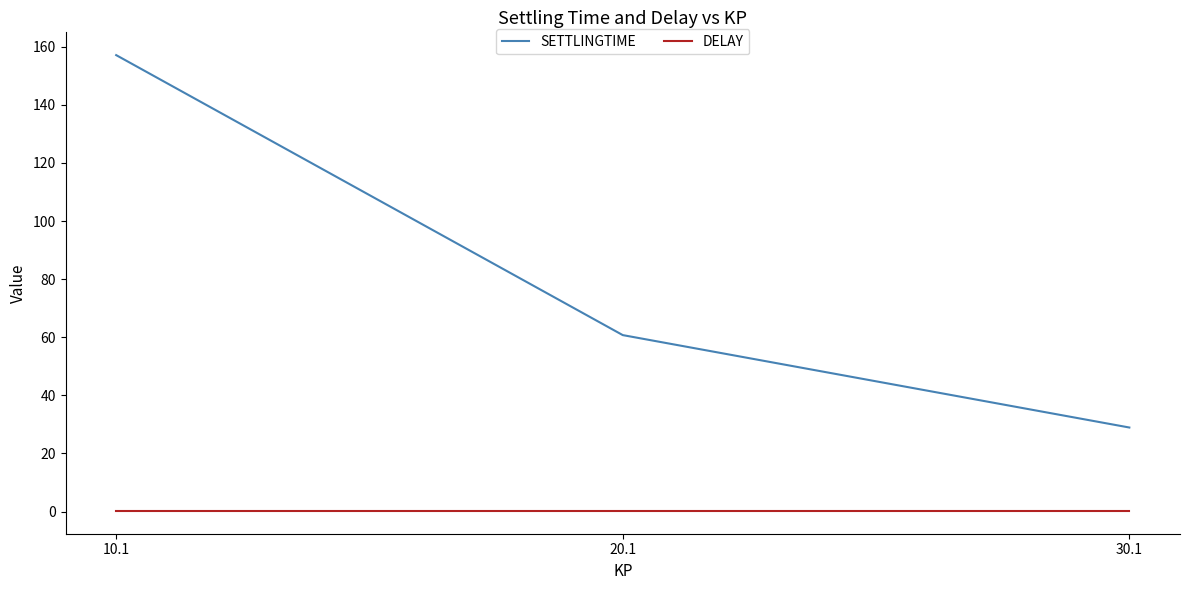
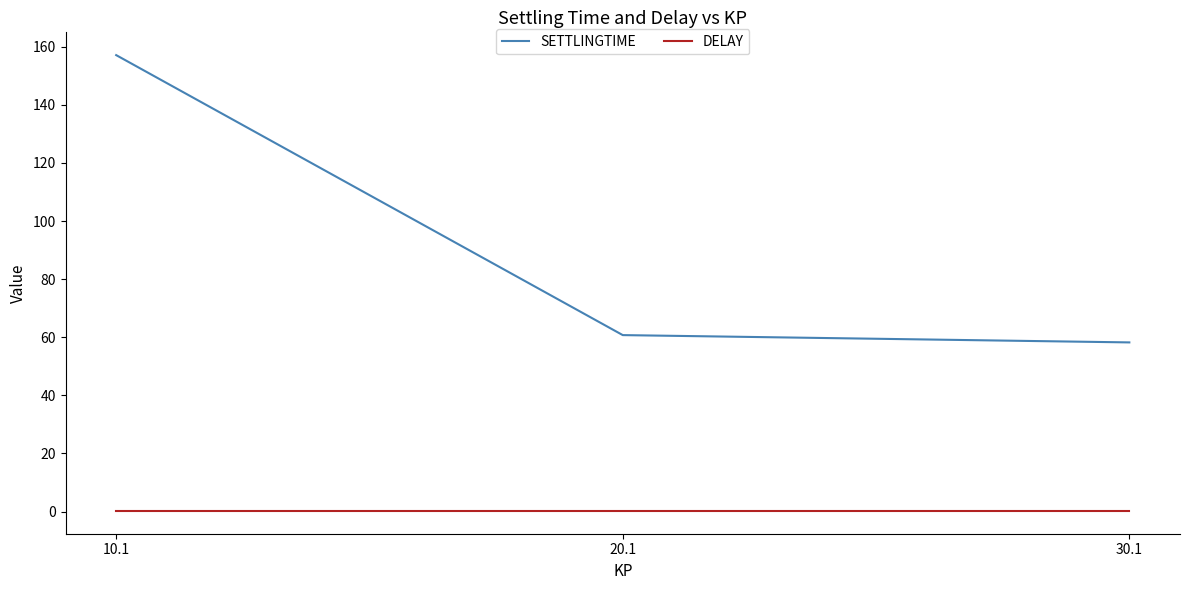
  {
    "SETTLINGTIME": {
      "10.1": 157,
      "20.1": 61,
-     "30.1": 29
+     "30.1": 58
    },
    "DELAY": {
      "10.1": 0,
      "20.1": 0,
      "30.1": 0
    }
  }
